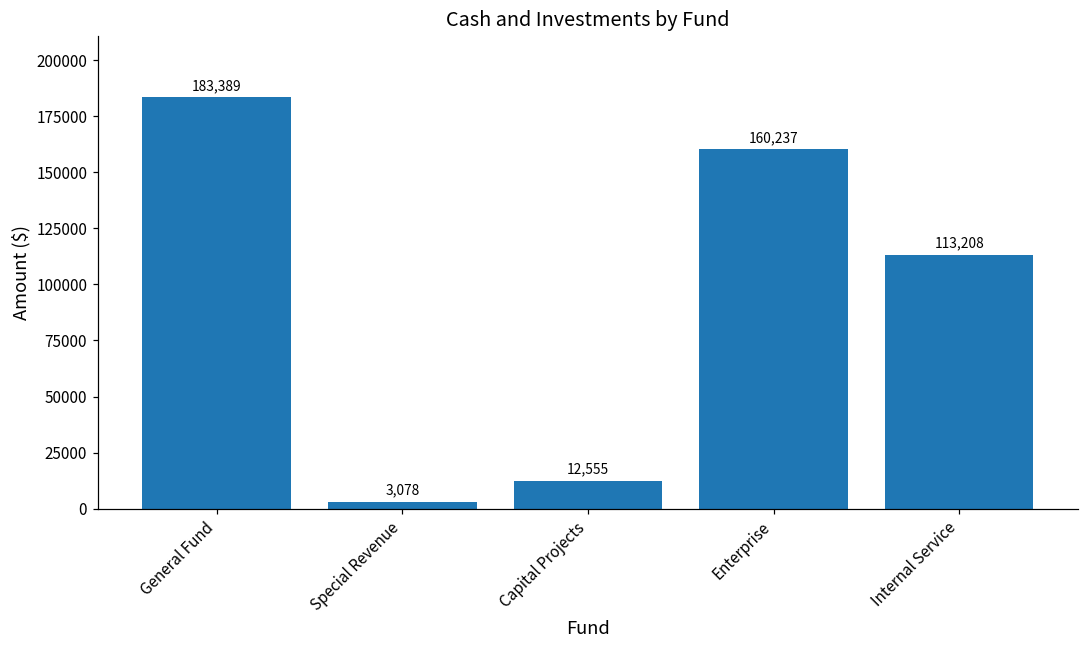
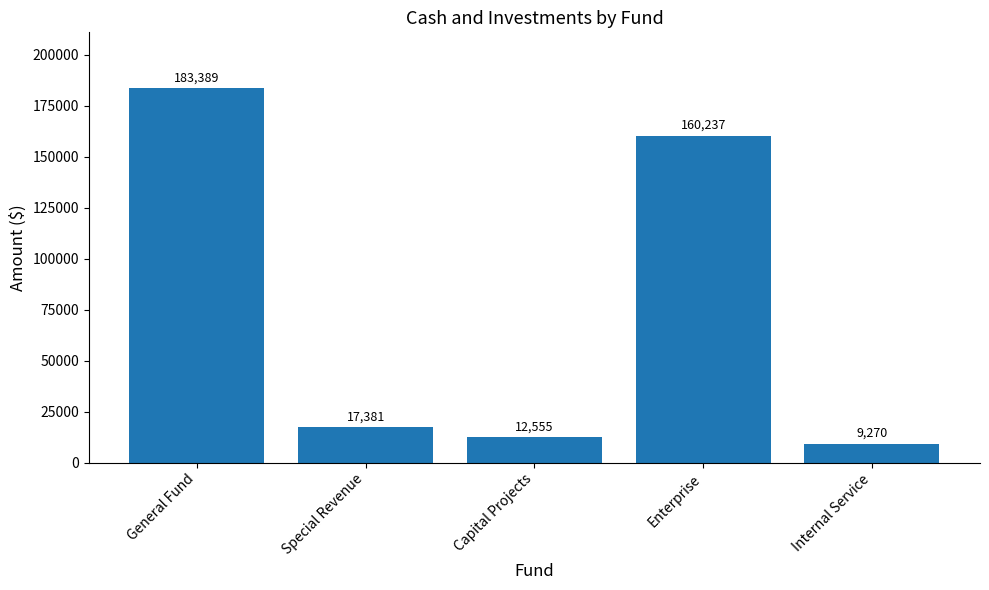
  {
    "General Fund": "183,389",
-   "Special Revenue": "3,078",
+   "Special Revenue": "17,381",
    "Capital Projects": "12,555",
    "Enterprise": "160,237",
-   "Internal Service": "113,208"
+   "Internal Service": "9,270"
  }
